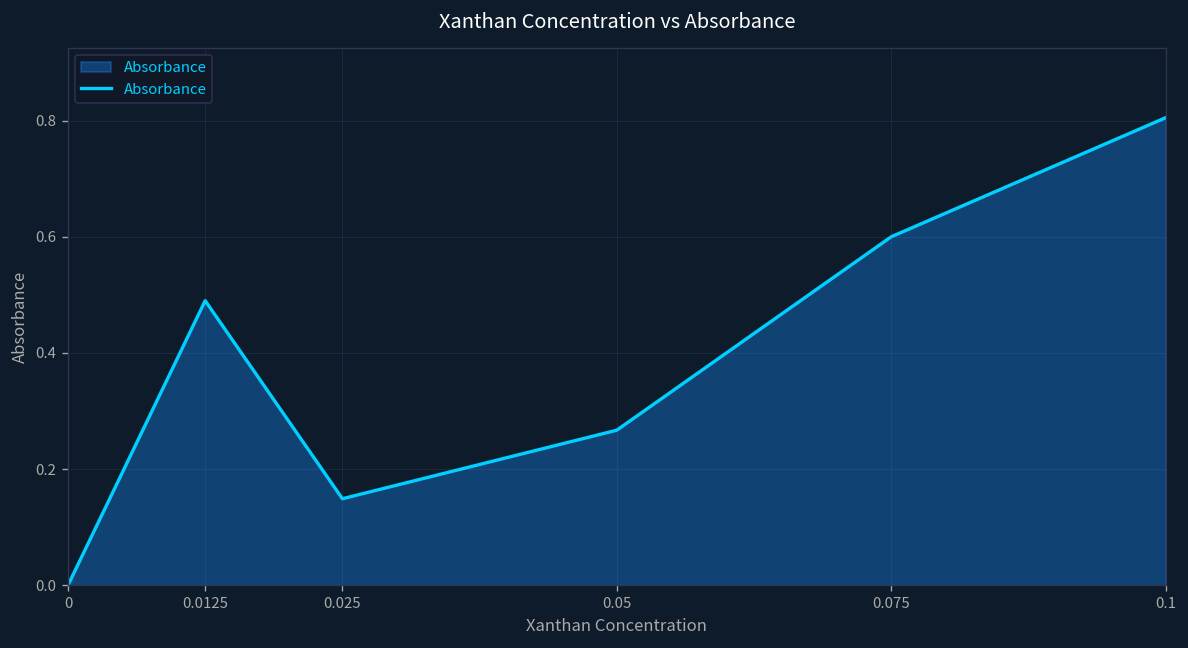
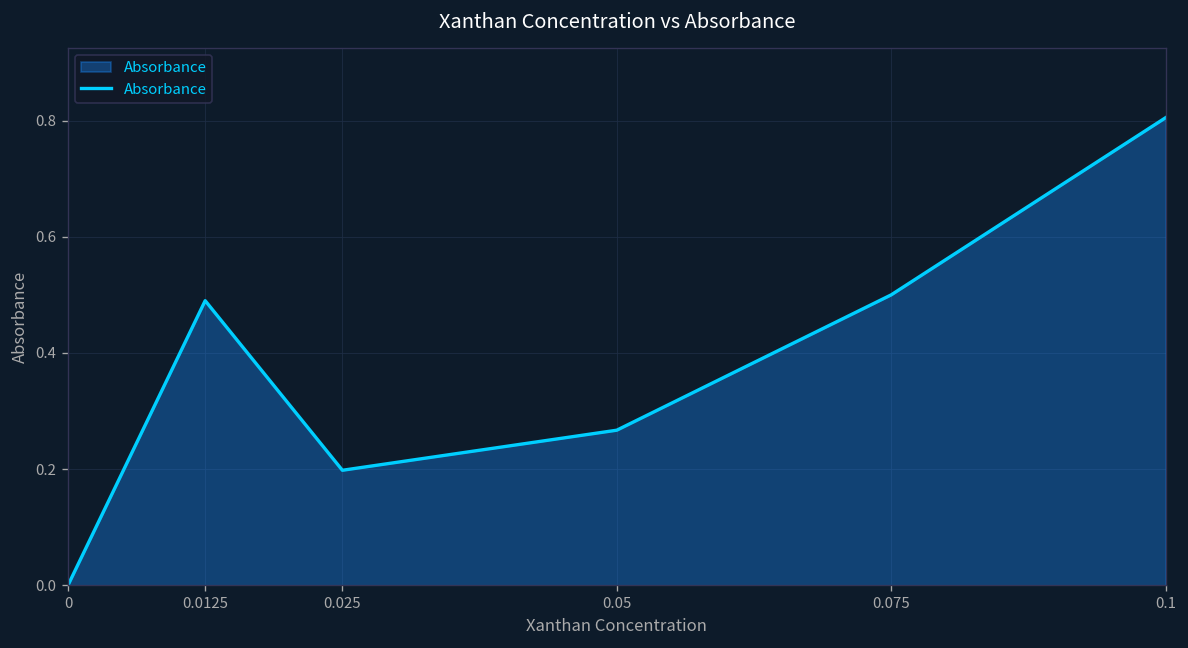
  {
    "0": 0.00,
    "0.0125": 0.49,
-   "0.025": 0.15,
+   "0.025": 0.20,
    "0.05": 0.27,
-   "0.075": 0.6,
+   "0.075": 0.5,
    "0.1": 0.81
  }
